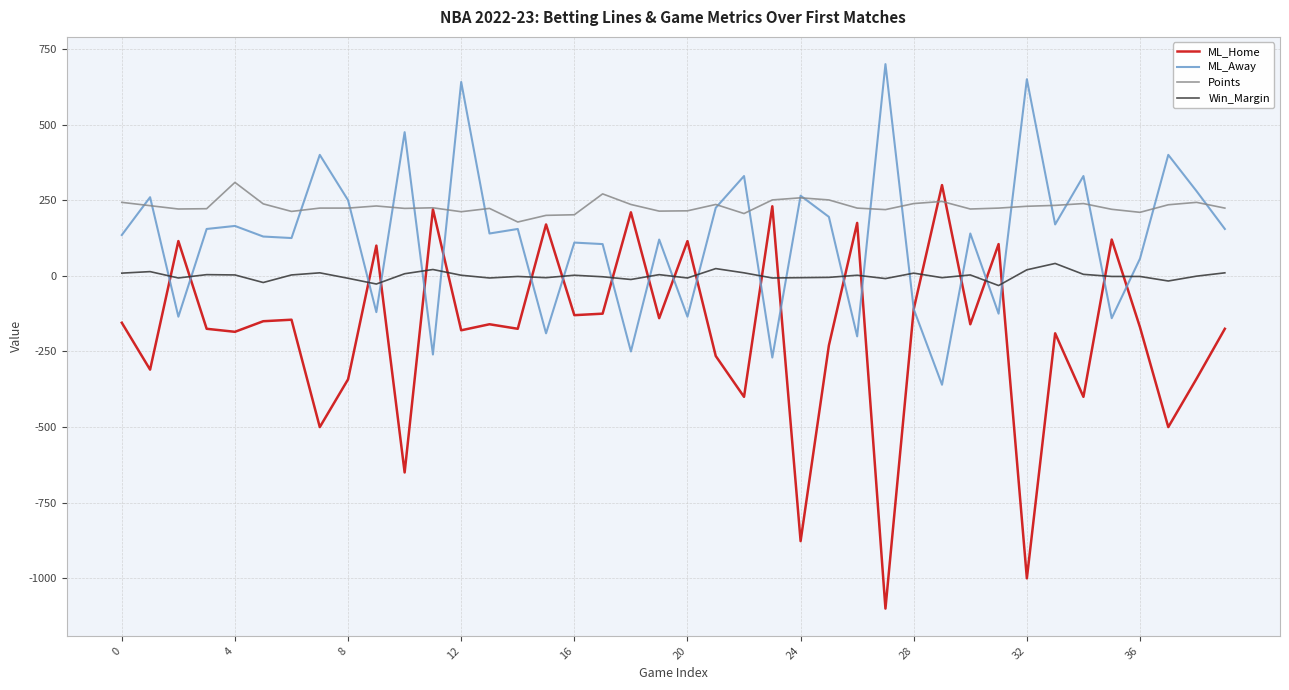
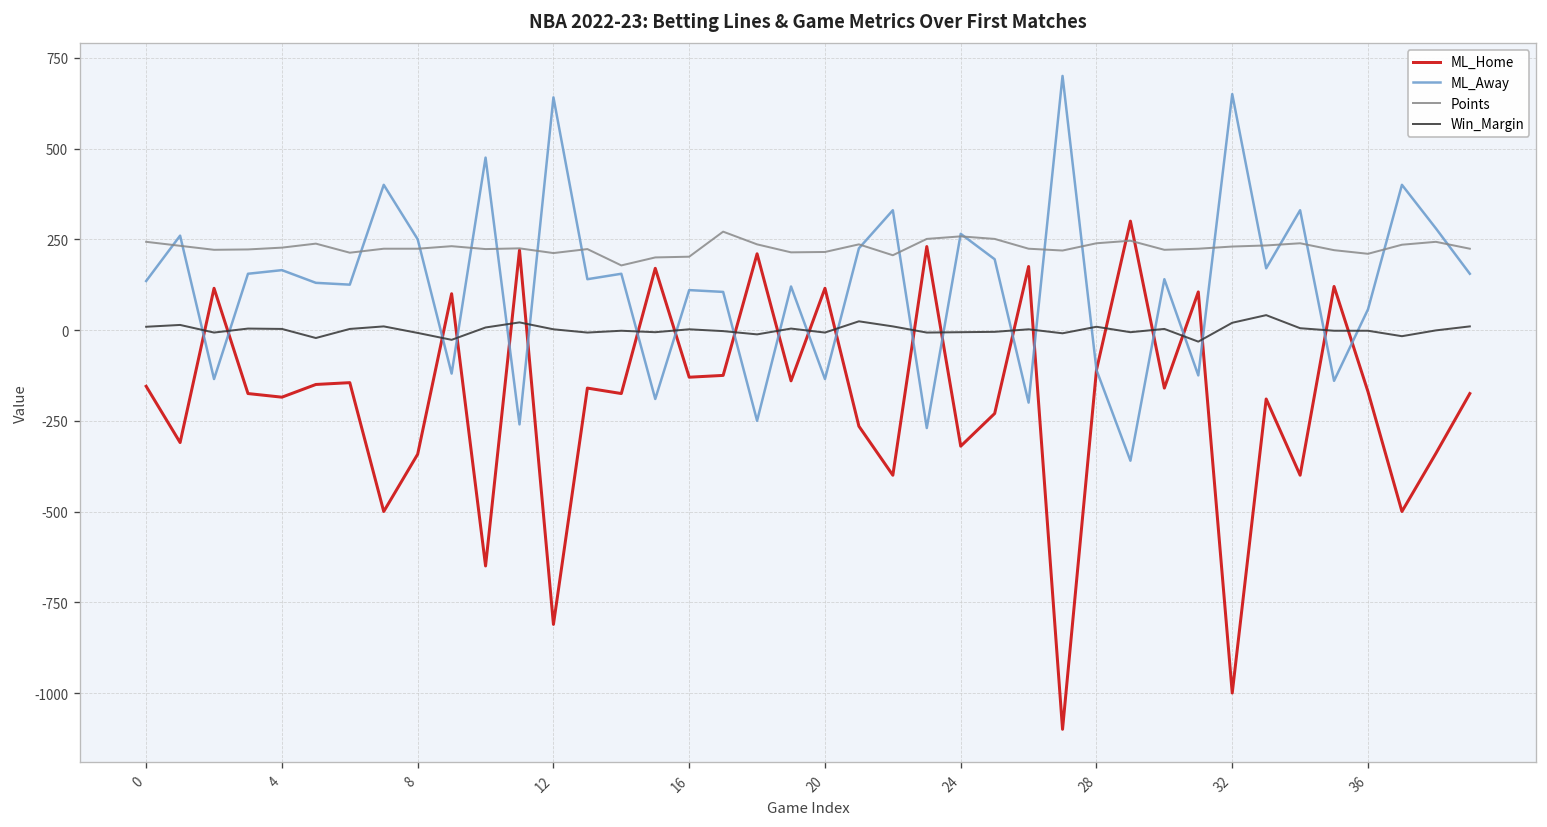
  {
    "ML_Home": {
      "0": -160,
      "4": -190,
      "8": -340,
-     "12": -180,
+     "12": -810,
      "16": -130,
      "20": 120,
-     "24": -880,
+     "24": -320,
      "32": -1000,
      "36": -170
    },
    "ML_Away": {
      "0": 140,
      "4": 170,
      "8": 250,
      "12": 640,
      "16": 110,
      "20": -140,
      "32": 650,
      "36": 60
    },
    "Points": {
      "0": 240,
-     "4": 310,
+     "4": 230,
      "8": 220,
      "12": 210,
      "16": 200,
      "20": 220,
      "28": 240,
      "32": 230,
      "36": 210
    },
    "Win_Margin": {
      "0": 10,
      "4": 0,
      "8": -10,
      "12": 0,
      "16": 0,
      "20": -10,
      "24": -10,
      "28": 10,
      "32": 20,
      "36": 0
    }
  }
